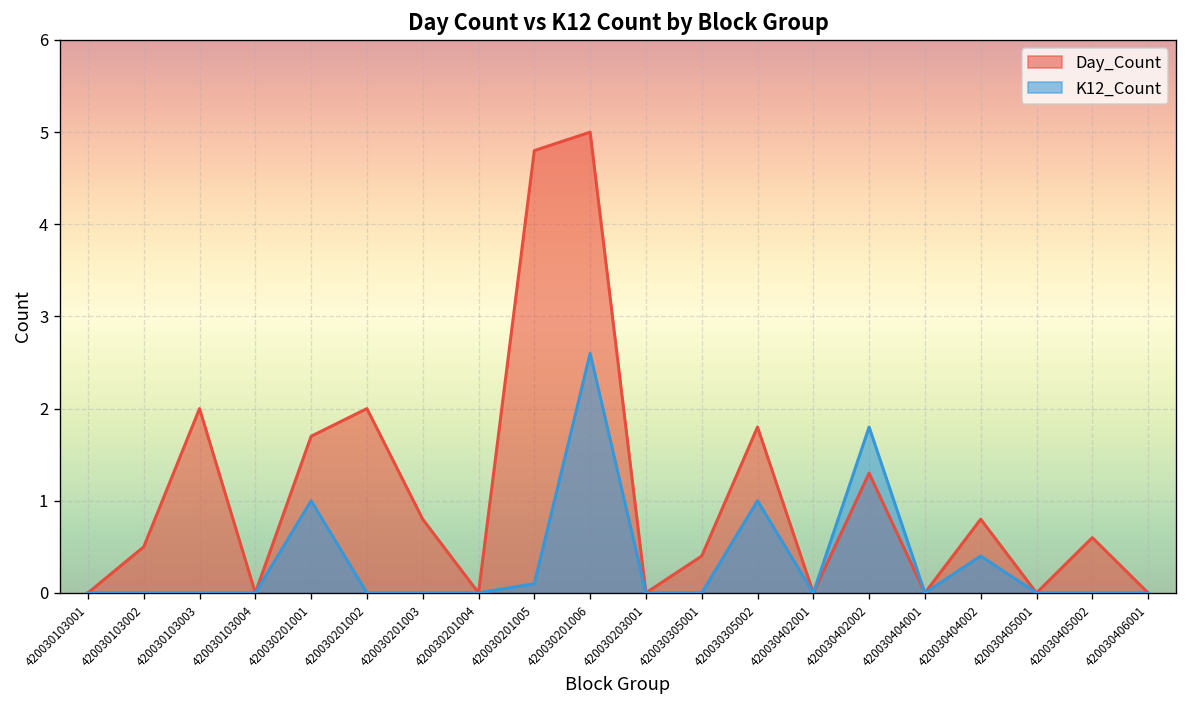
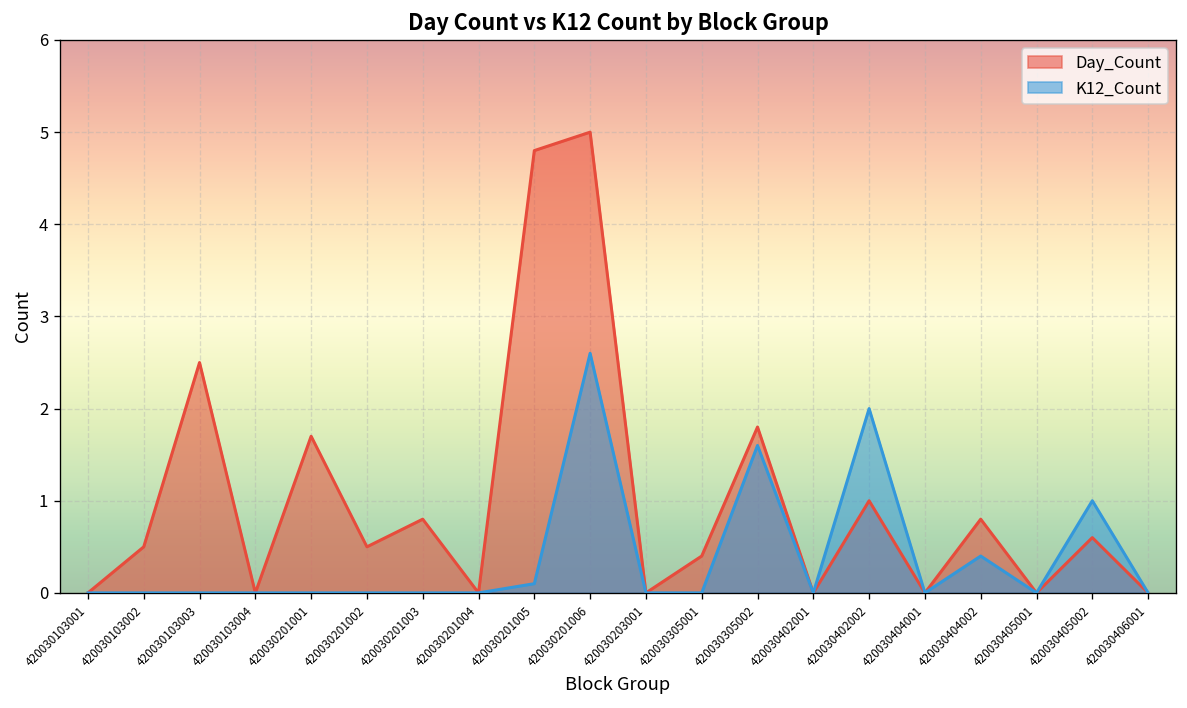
  {
    "Day_Count": {
      "420030103002": 0.5,
-     "420030103003": 2.0,
+     "420030103003": 2.5,
      "420030201001": 1.7,
-     "420030201002": 2.0,
+     "420030201002": 0.5,
      "420030201003": 0.8,
      "420030201005": 4.8,
      "420030201006": 5.0,
      "420030305001": 0.4,
      "420030305002": 1.8,
-     "420030402002": 1.3,
+     "420030402002": 1.0,
      "420030404002": 0.8,
      "420030405002": 0.6
    },
    "K12_Count": {
      "420030103002": 0.0,
      "420030103003": 0.0,
-     "420030201001": 1,
+     "420030201001": 0,
      "420030201002": 0.0,
      "420030201003": 0.0,
      "420030201005": 0.1,
      "420030201006": 2.6,
      "420030305001": 0.0,
-     "420030305002": 1.0,
-     "420030402002": 1.8,
+     "420030305002": 1.6,
+     "420030402002": 2.0,
      "420030404002": 0.4,
-     "420030405002": 0
+     "420030405002": 1
    }
  }
